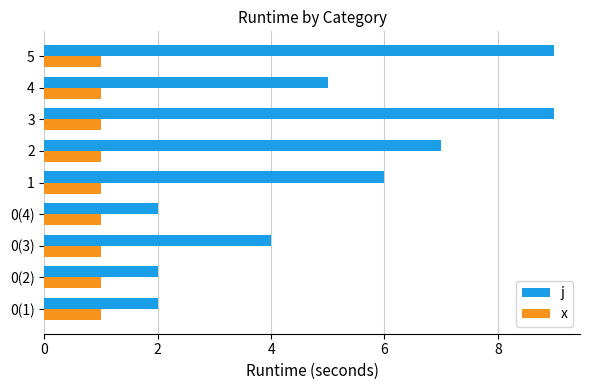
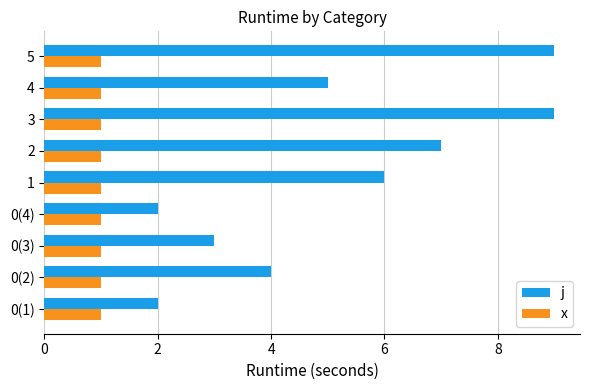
  {
    "j": {
      "5": 9,
      "4": 5,
      "3": 9,
      "2": 7,
      "1": 6,
      "0(4)": 2,
-     "0(3)": 4,
-     "0(2)": 2,
+     "0(3)": 3,
+     "0(2)": 4,
      "0(1)": 2
    },
    "x": {
      "5": 1,
      "4": 1,
      "3": 1,
      "2": 1,
      "1": 1,
      "0(4)": 1,
      "0(3)": 1,
      "0(2)": 1,
      "0(1)": 1
    }
  }
